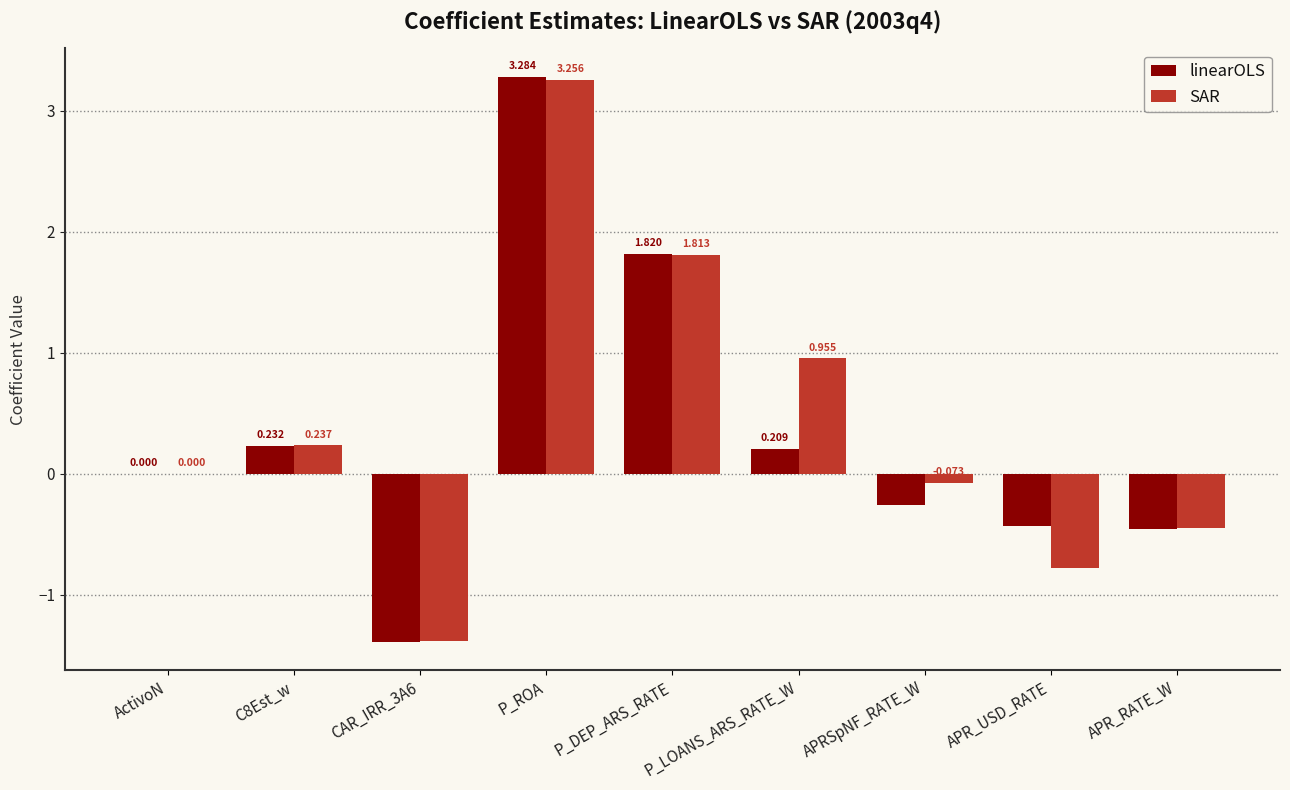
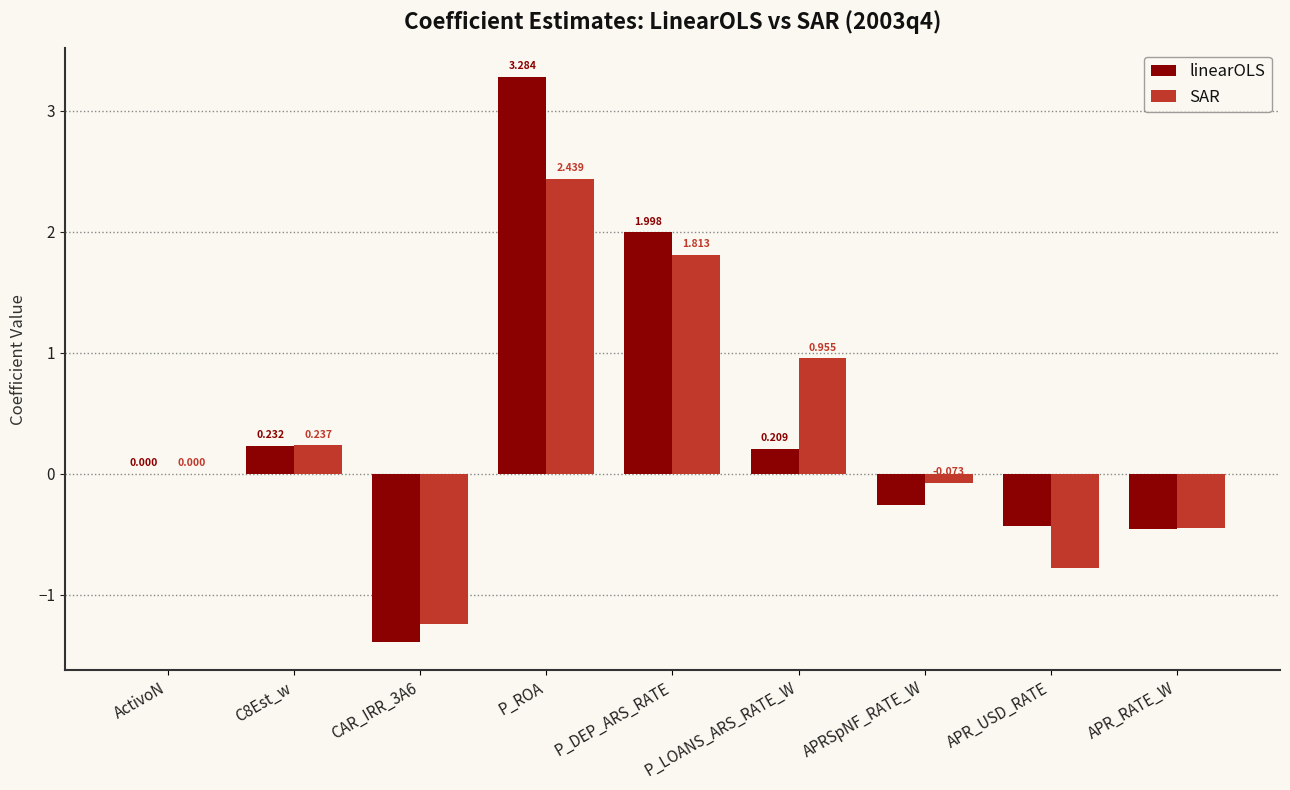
  {
    "linearOLS": {
      "ActivoN": 0.000,
      "C8Est_w": 0.232,
      "P_ROA": 3.284,
-     "P_DEP_ARS_RATE": 1.820,
+     "P_DEP_ARS_RATE": 1.998,
      "P_LOANS_ARS_RATE_W": 0.209
    },
    "SAR": {
      "ActivoN": 0.000,
      "C8Est_w": 0.237,
-     "CAR_IRR_3A6": -1.38,
-     "P_ROA": 3.256,
+     "CAR_IRR_3A6": -1.24,
+     "P_ROA": 2.439,
      "P_DEP_ARS_RATE": 1.813,
      "P_LOANS_ARS_RATE_W": 0.955,
      "APRSpNF_RATE_W": -0.073
    }
  }
